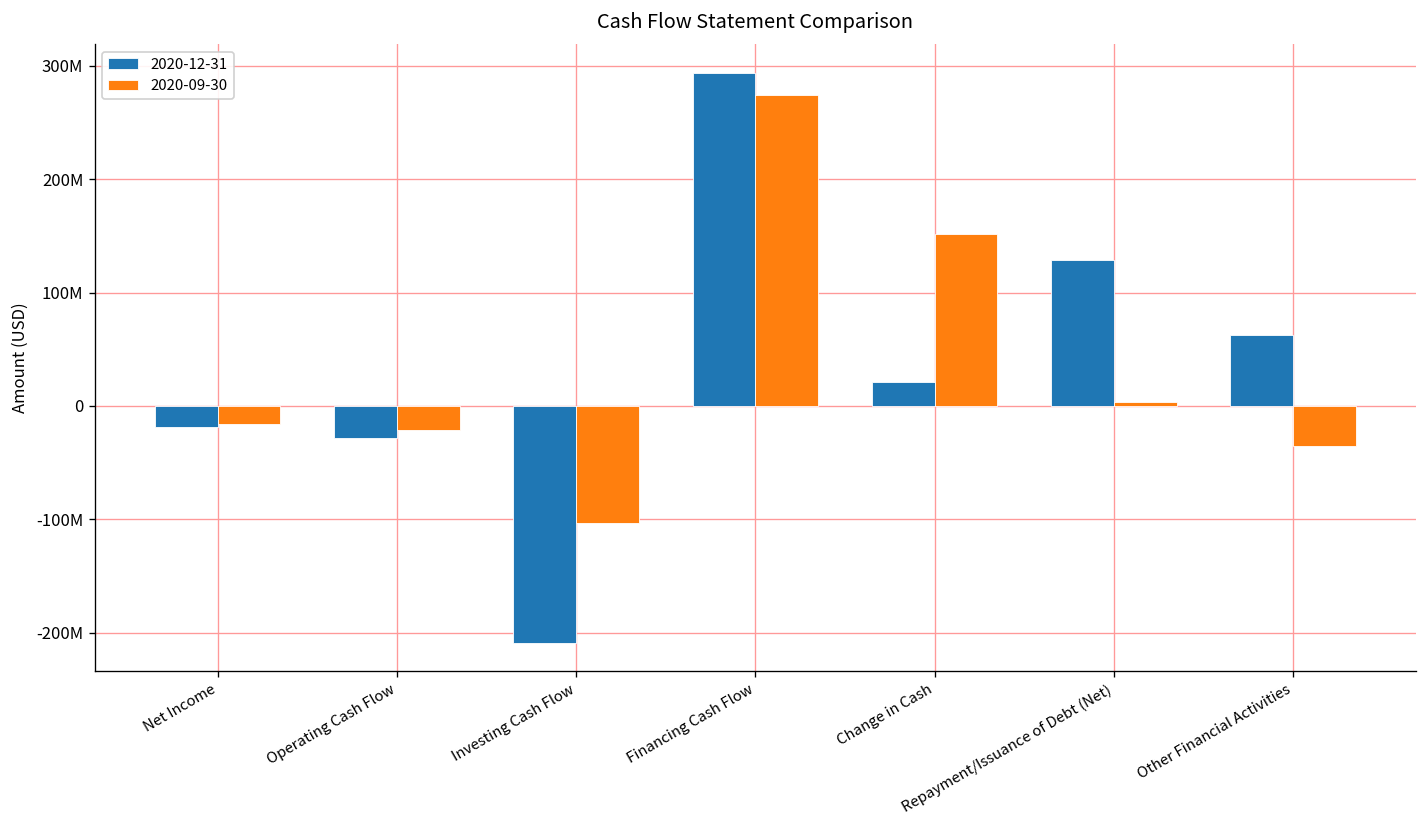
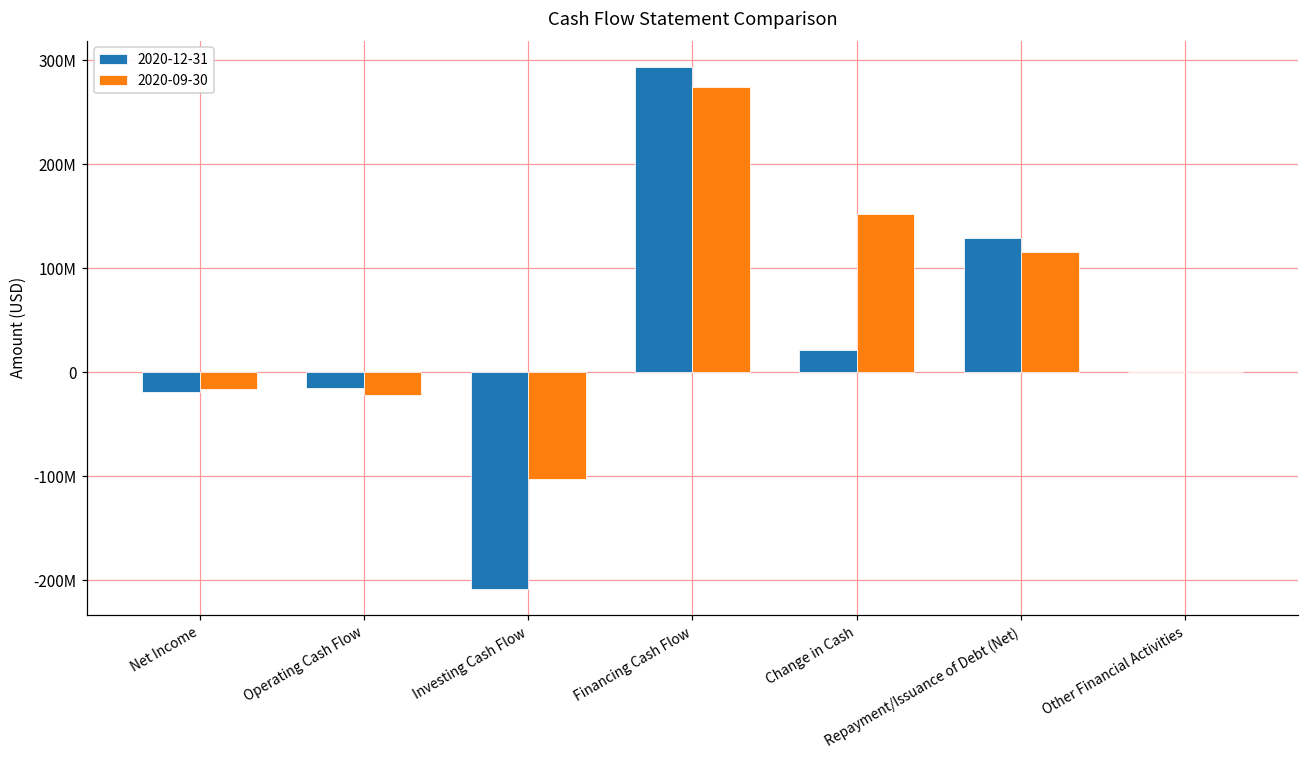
  {
    "2020-12-31": {
      "Net Income": -20000000,
-     "Operating Cash Flow": -30000000,
+     "Operating Cash Flow": -20000000,
      "Investing Cash Flow": -210000000,
      "Financing Cash Flow": 290000000,
      "Change in Cash": 20000000,
      "Repayment/Issuance of Debt (Net)": 130000000,
-     "Other Financial Activities": 60000000
+     "Other Financial Activities": 0
    },
    "2020-09-30": {
      "Net Income": -20000000,
      "Operating Cash Flow": -20000000,
      "Investing Cash Flow": -100000000,
      "Financing Cash Flow": 270000000,
      "Change in Cash": 150000000,
-     "Repayment/Issuance of Debt (Net)": 0,
-     "Other Financial Activities": -40000000
+     "Repayment/Issuance of Debt (Net)": 120000000,
+     "Other Financial Activities": 0
    }
  }
